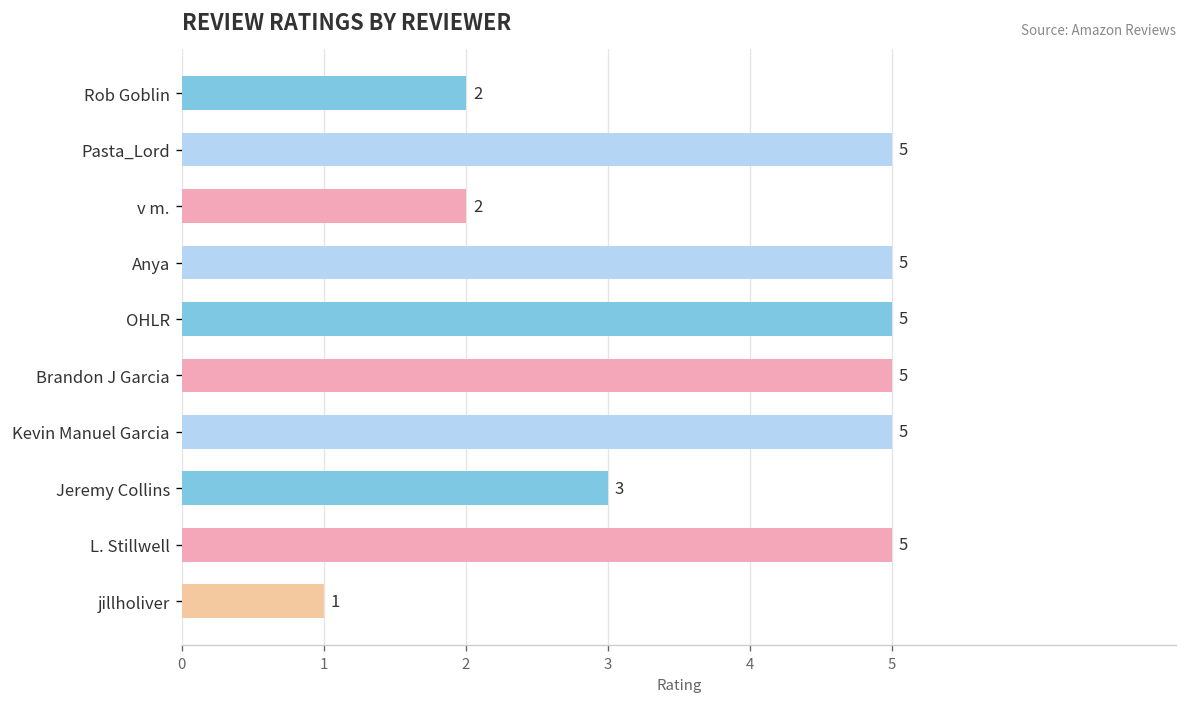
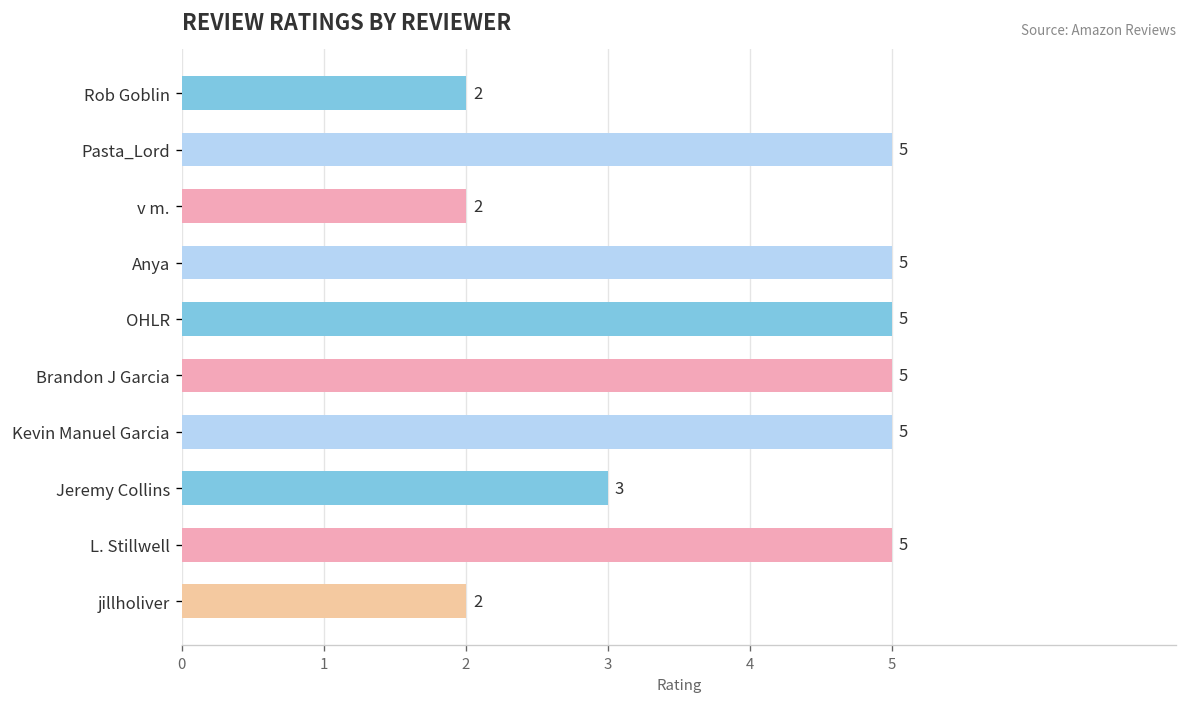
  {
    "Rob Goblin": 2,
    "Pasta_Lord": 5,
    "v m.": 2,
    "Anya": 5,
    "OHLR": 5,
    "Brandon J Garcia": 5,
    "Kevin Manuel Garcia": 5,
    "Jeremy Collins": 3,
    "L. Stillwell": 5,
-   "jillholiver": 1
+   "jillholiver": 2
  }
